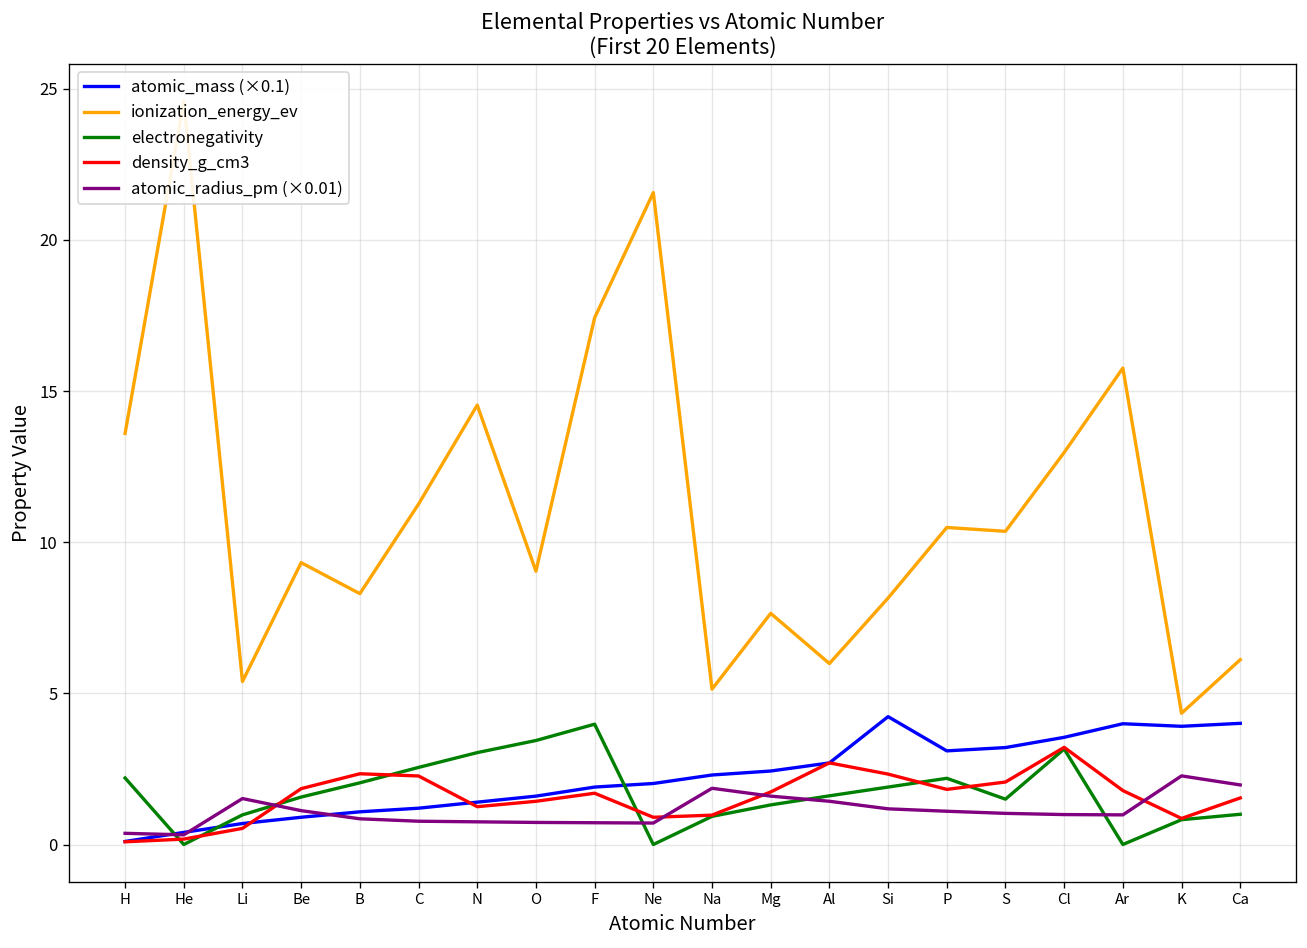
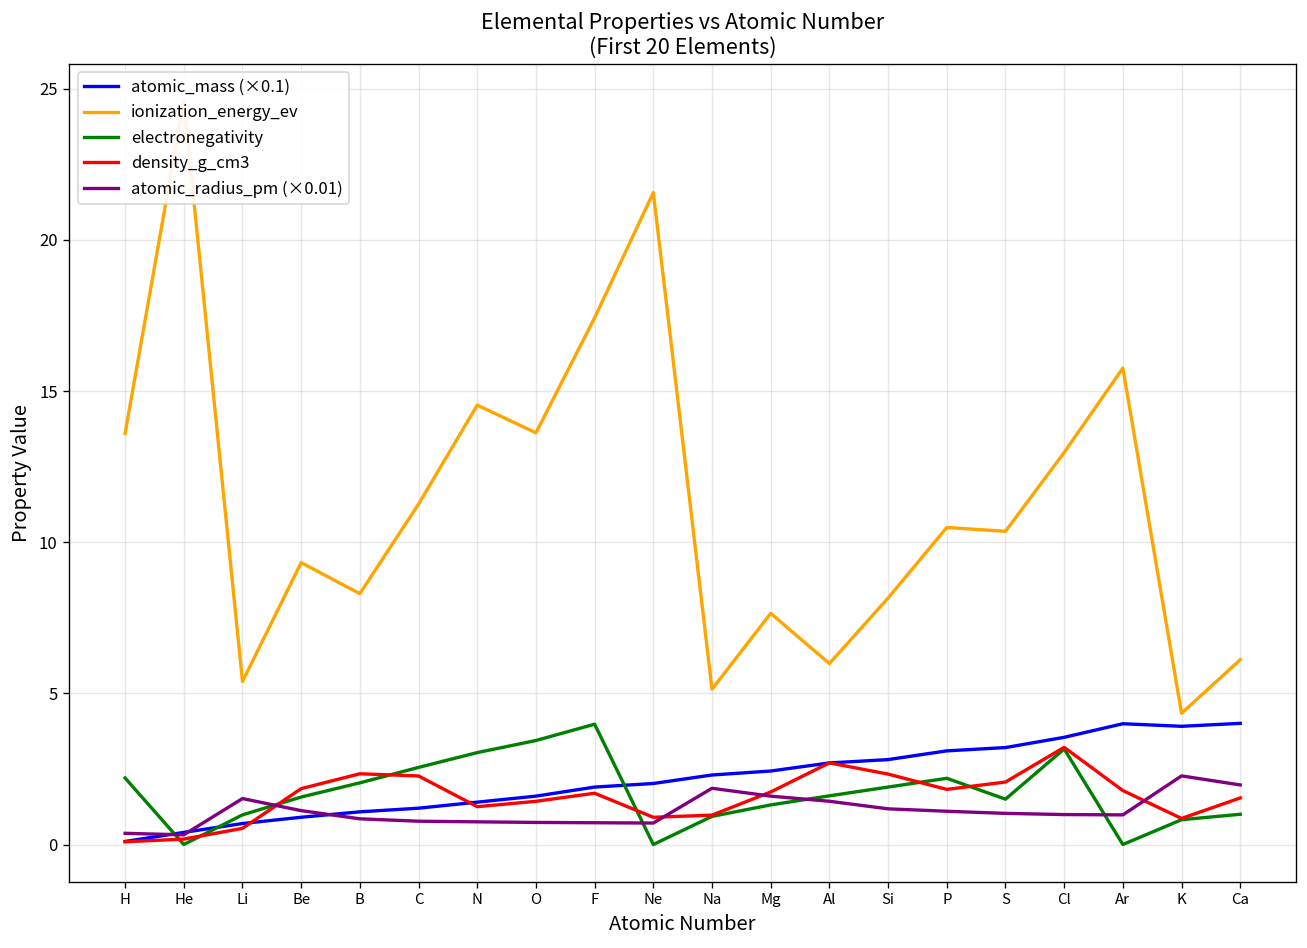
  {
    "atomic_mass (×0.1)": {
      "Li": 0.7,
      "Be": 0.9,
      "B": 1.1,
      "C": 1.2,
      "N": 1.4,
      "O": 1.6,
      "F": 1.9,
      "Ne": 2.0,
      "Na": 2.3,
      "Mg": 2.4,
-     "Si": 4.2,
+     "Si": 2.8,
      "P": 3.1,
      "S": 3.2,
      "Cl": 3.5,
      "Ar": 4.0,
      "K": 3.9,
      "Ca": 4.0
    },
    "ionization_energy_ev": {
      "H": 13.6,
      "Li": 5.4,
      "Be": 9.3,
      "B": 8.3,
      "C": 11.3,
      "N": 14.5,
-     "O": 9.0,
+     "O": 13.6,
      "F": 17.4,
      "Ne": 21.6,
      "Na": 5.1,
      "Mg": 7.6,
      "Al": 6.0,
      "Si": 8.2,
      "P": 10.5,
      "S": 10.4,
      "Cl": 13.0,
      "Ar": 15.8,
      "K": 4.3,
      "Ca": 6.1
    },
    "electronegativity": {
      "H": 2.2,
      "He": 0.0,
      "Li": 1.0,
      "Be": 1.6,
      "B": 2.0,
      "C": 2.6,
      "N": 3.0,
      "O": 3.4,
      "F": 4.0,
      "Ne": 0.0,
      "Mg": 1.3,
      "Al": 1.6,
      "Si": 1.9,
      "P": 2.2,
      "S": 1.5,
      "Ar": 0.0,
      "Ca": 1.0
    },
    "density_g_cm3": {
      "He": 0.2,
      "Li": 0.5,
      "Be": 1.8,
      "B": 2.3,
      "C": 2.3,
      "N": 1.3,
      "O": 1.4,
      "F": 1.7,
      "Ne": 0.9,
      "Mg": 1.7,
      "Si": 2.3,
      "P": 1.8,
      "S": 2.1,
      "Ar": 1.8,
      "Ca": 1.5
    },
    "atomic_radius_pm (×0.01)": {
      "H": 0.4,
      "Li": 1.5,
      "Be": 1.1,
      "B": 0.9,
      "C": 0.8,
      "N": 0.8,
      "O": 0.7,
      "F": 0.7,
      "Ne": 0.7,
      "Na": 1.9,
      "Mg": 1.6,
      "Al": 1.4,
      "Si": 1.2,
      "P": 1.1,
      "S": 1.0,
      "Cl": 1.0,
      "Ar": 1.0,
      "K": 2.3,
      "Ca": 2.0
    }
  }
